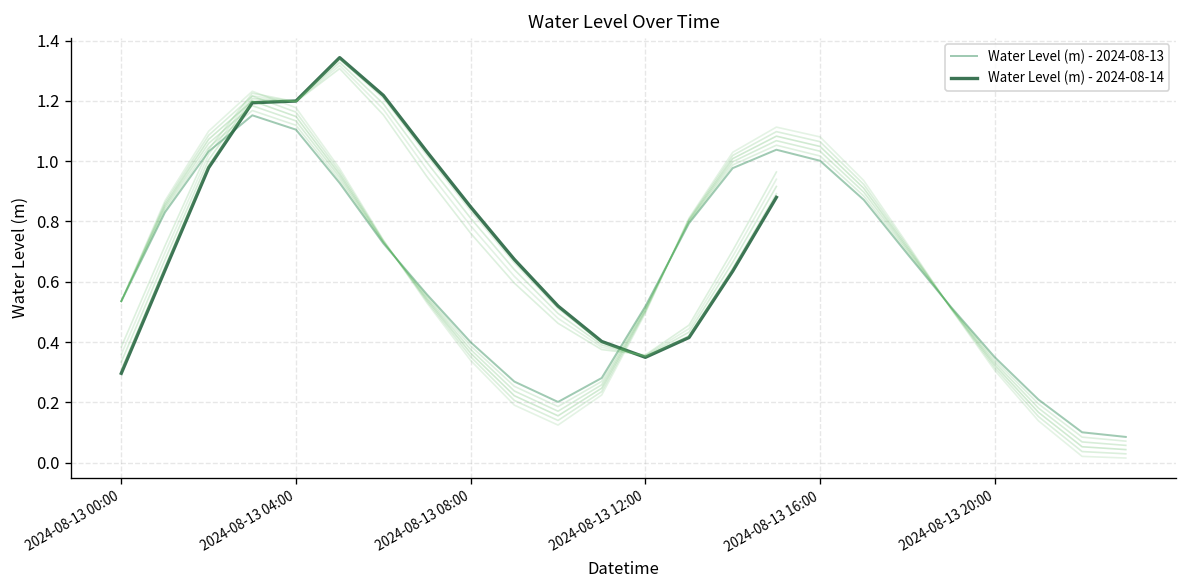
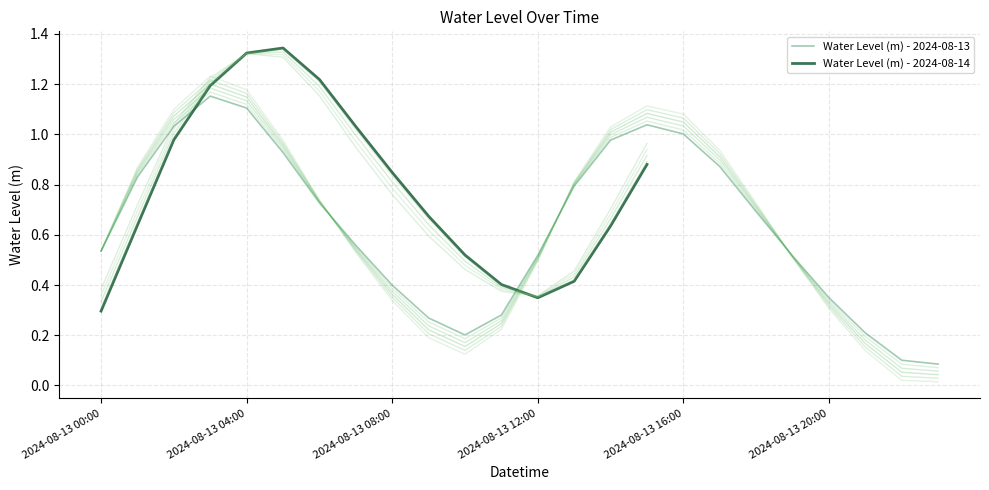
  {
    "Water Level (m) - 2024-08-14": {
      "2024-08-13 00:00": 0.30,
-     "2024-08-13 04:00": 1.20,
+     "2024-08-13 04:00": 1.32,
      "2024-08-13 08:00": 0.85
    }
  }
